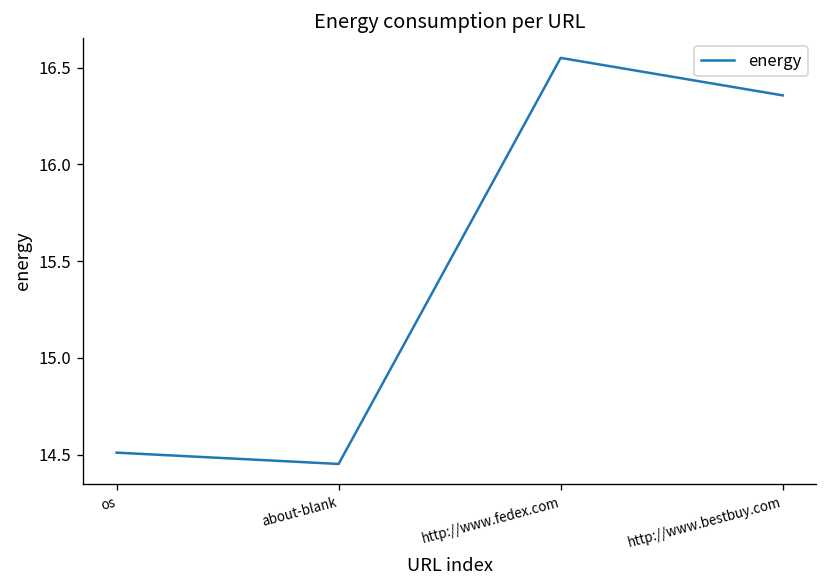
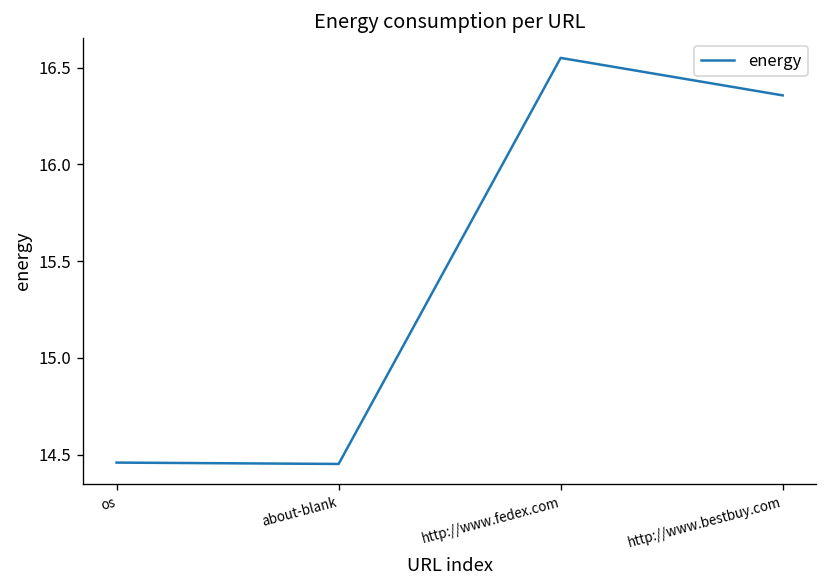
  {
-   "os": 14.51,
+   "os": 14.46,
    "about-blank": 14.45,
    "http://www.fedex.com": 16.55,
    "http://www.bestbuy.com": 16.36
  }
